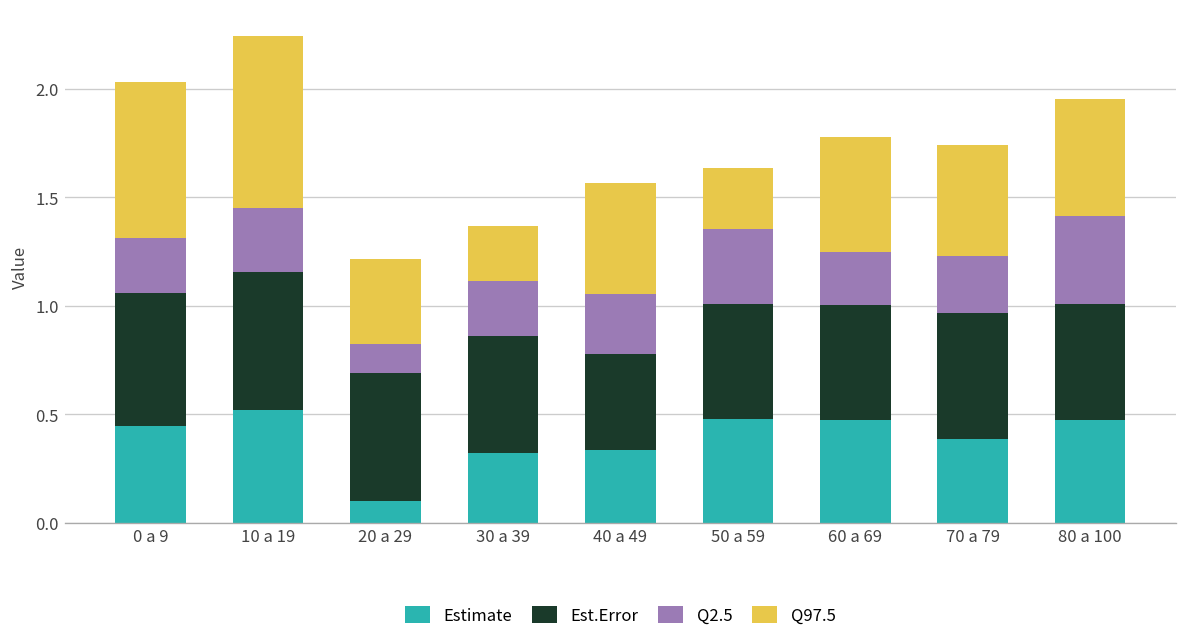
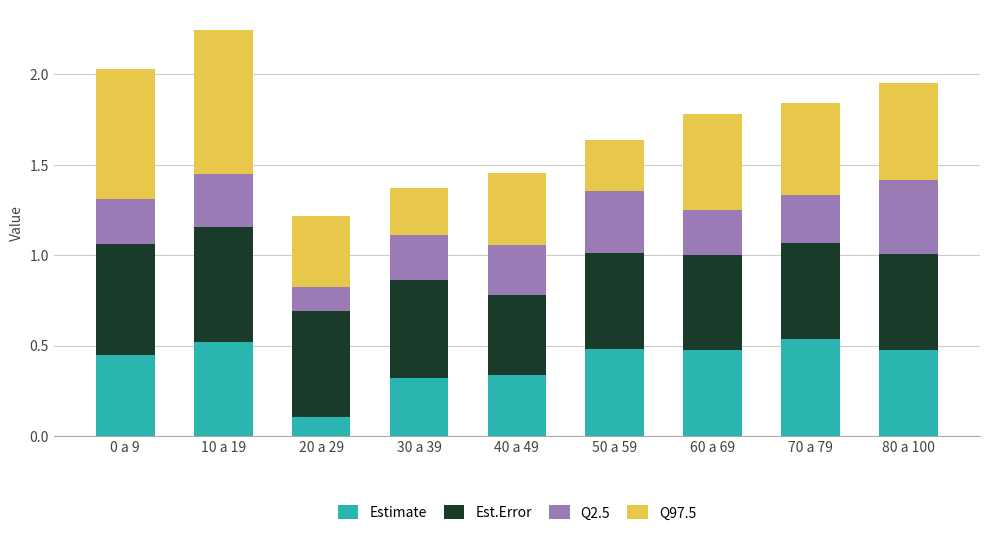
  {
    "Estimate": {
      "0 a 9": 0.45,
      "10 a 19": 0.52,
      "20 a 29": 0.10,
      "30 a 39": 0.32,
      "40 a 49": 0.34,
      "50 a 59": 0.48,
      "60 a 69": 0.48,
-     "70 a 79": 0.39,
+     "70 a 79": 0.54,
      "80 a 100": 0.47
    },
    "Est.Error": {
      "0 a 9": 0.61,
      "10 a 19": 0.63,
      "20 a 29": 0.59,
      "30 a 39": 0.54,
      "40 a 49": 0.44,
      "50 a 59": 0.53,
      "60 a 69": 0.53,
-     "70 a 79": 0.58,
+     "70 a 79": 0.53,
      "80 a 100": 0.53
    },
    "Q2.5": {
      "0 a 9": 0.25,
      "10 a 19": 0.30,
      "20 a 29": 0.14,
      "30 a 39": 0.25,
      "40 a 49": 0.28,
      "50 a 59": 0.34,
      "60 a 69": 0.24,
      "70 a 79": 0.26,
      "80 a 100": 0.41
    },
    "Q97.5": {
      "0 a 9": 0.72,
      "10 a 19": 0.79,
      "20 a 29": 0.39,
      "30 a 39": 0.26,
-     "40 a 49": 0.51,
+     "40 a 49": 0.40,
      "50 a 59": 0.28,
      "60 a 69": 0.53,
      "70 a 79": 0.51,
      "80 a 100": 0.54
    }
  }
